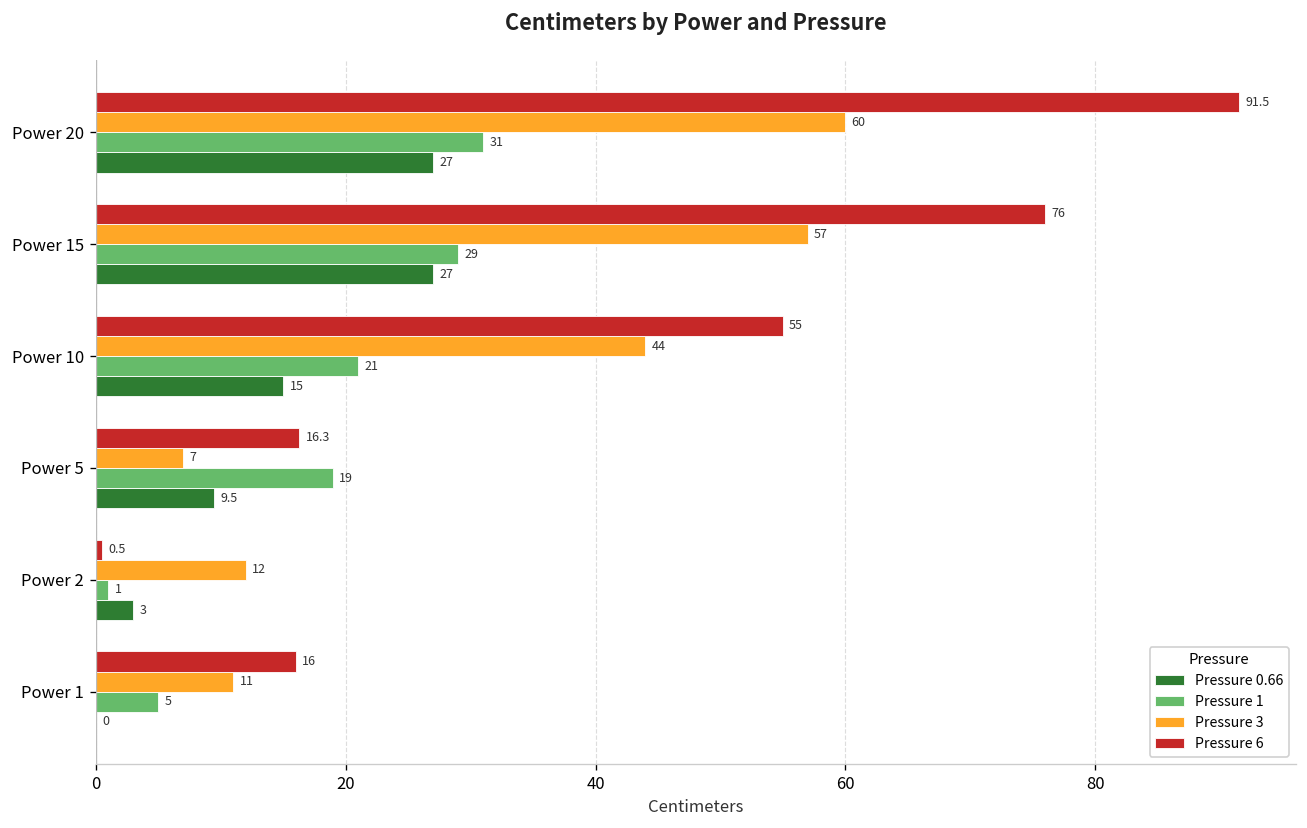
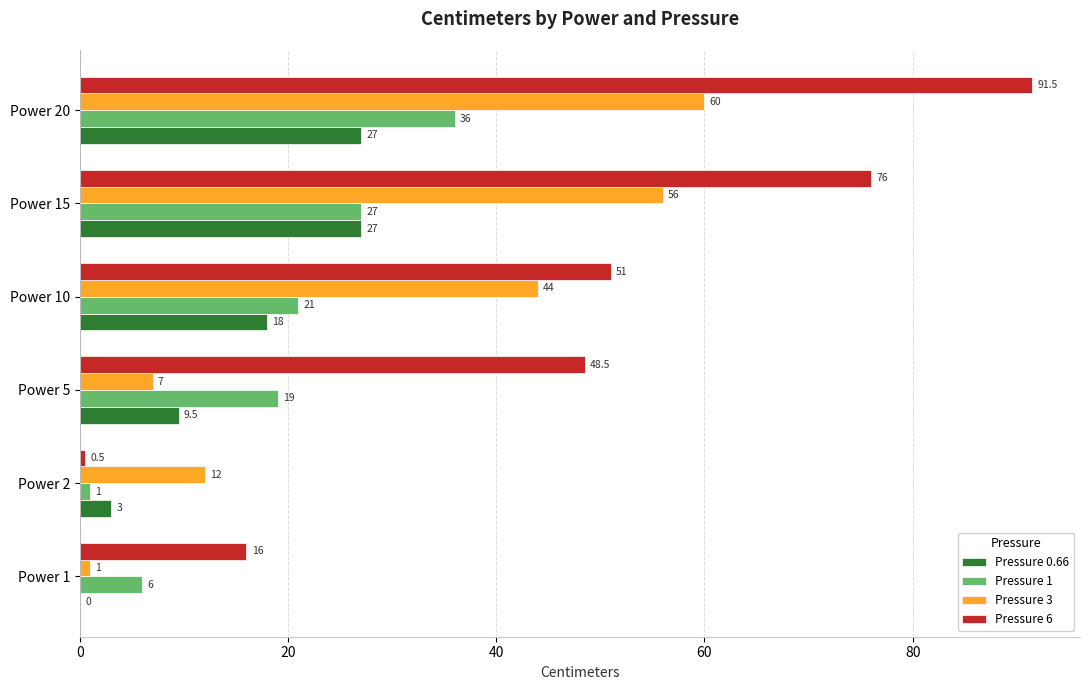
  {
    "Pressure 0.66": {
      "Power 20": 27,
      "Power 15": 27,
-     "Power 10": 15,
+     "Power 10": 18,
      "Power 5": 9.5,
      "Power 2": 3,
      "Power 1": 0
    },
    "Pressure 1": {
-     "Power 20": 31,
-     "Power 15": 29,
+     "Power 20": 36,
+     "Power 15": 27,
      "Power 10": 21,
      "Power 5": 19,
      "Power 2": 1,
-     "Power 1": 5
+     "Power 1": 6
    },
    "Pressure 3": {
      "Power 20": 60,
-     "Power 15": 57,
+     "Power 15": 56,
      "Power 10": 44,
      "Power 5": 7,
      "Power 2": 12,
-     "Power 1": 11
+     "Power 1": 1
    },
    "Pressure 6": {
      "Power 20": 91.5,
      "Power 15": 76,
-     "Power 10": 55,
-     "Power 5": 16.3,
+     "Power 10": 51,
+     "Power 5": 48.5,
      "Power 2": 0.5,
      "Power 1": 16
    }
  }
